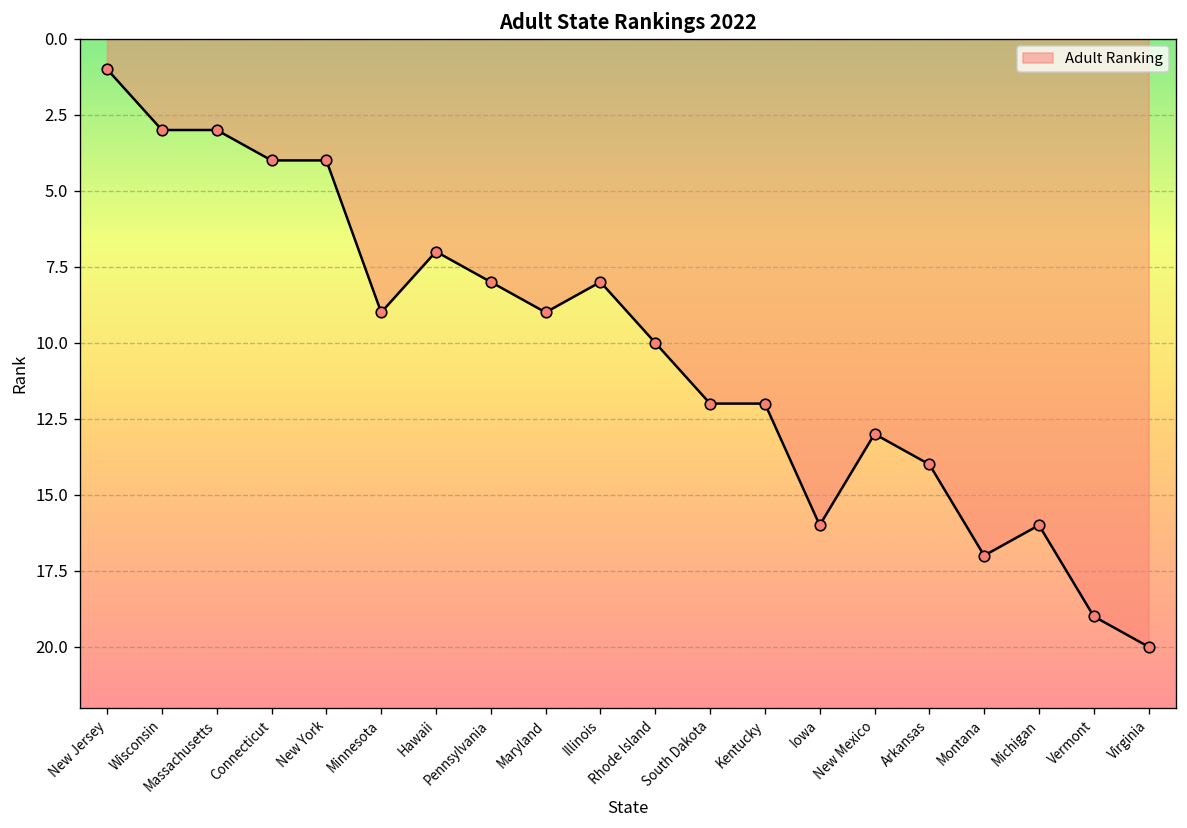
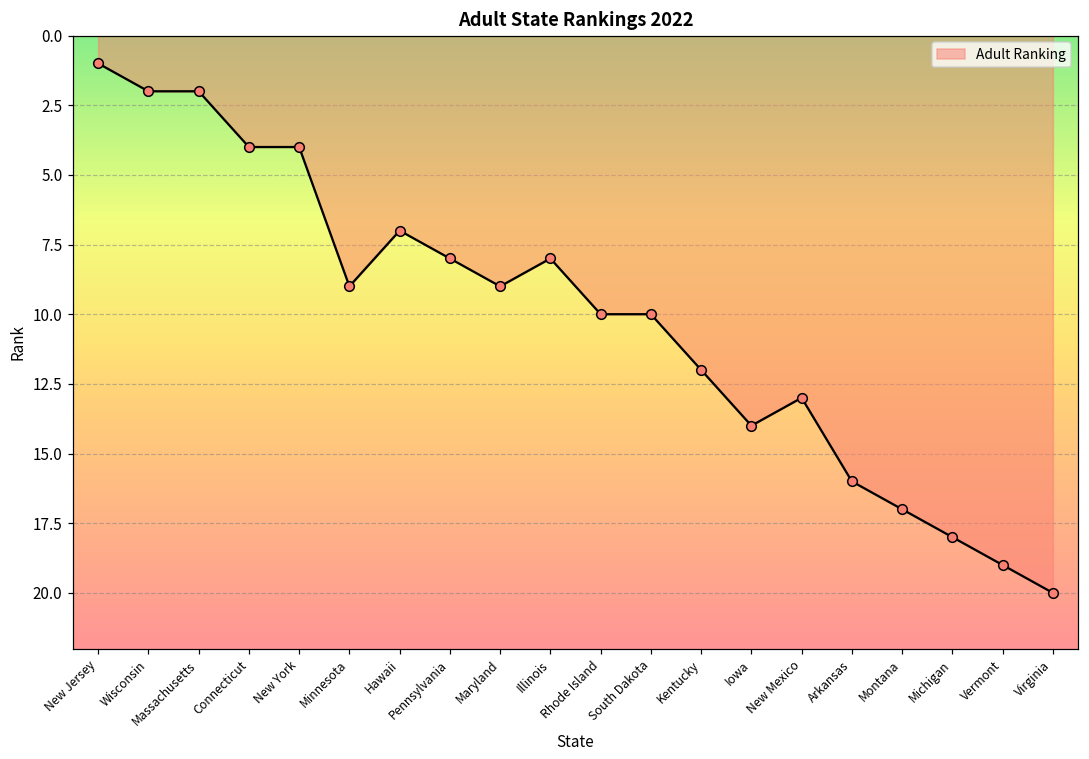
  {
    "New Jersey": 1,
-   "Wisconsin": 3,
-   "Massachusetts": 3,
+   "Wisconsin": 2,
+   "Massachusetts": 2,
    "Connecticut": 4,
    "New York": 4,
    "Minnesota": 9,
    "Hawaii": 7,
    "Pennsylvania": 8,
    "Maryland": 9,
    "Illinois": 8,
    "Rhode Island": 10,
-   "South Dakota": 12,
+   "South Dakota": 10,
    "Kentucky": 12,
-   "Iowa": 16,
+   "Iowa": 14,
    "New Mexico": 13,
-   "Arkansas": 14,
+   "Arkansas": 16,
    "Montana": 17,
-   "Michigan": 16,
+   "Michigan": 18,
    "Vermont": 19,
    "Virginia": 20
  }
